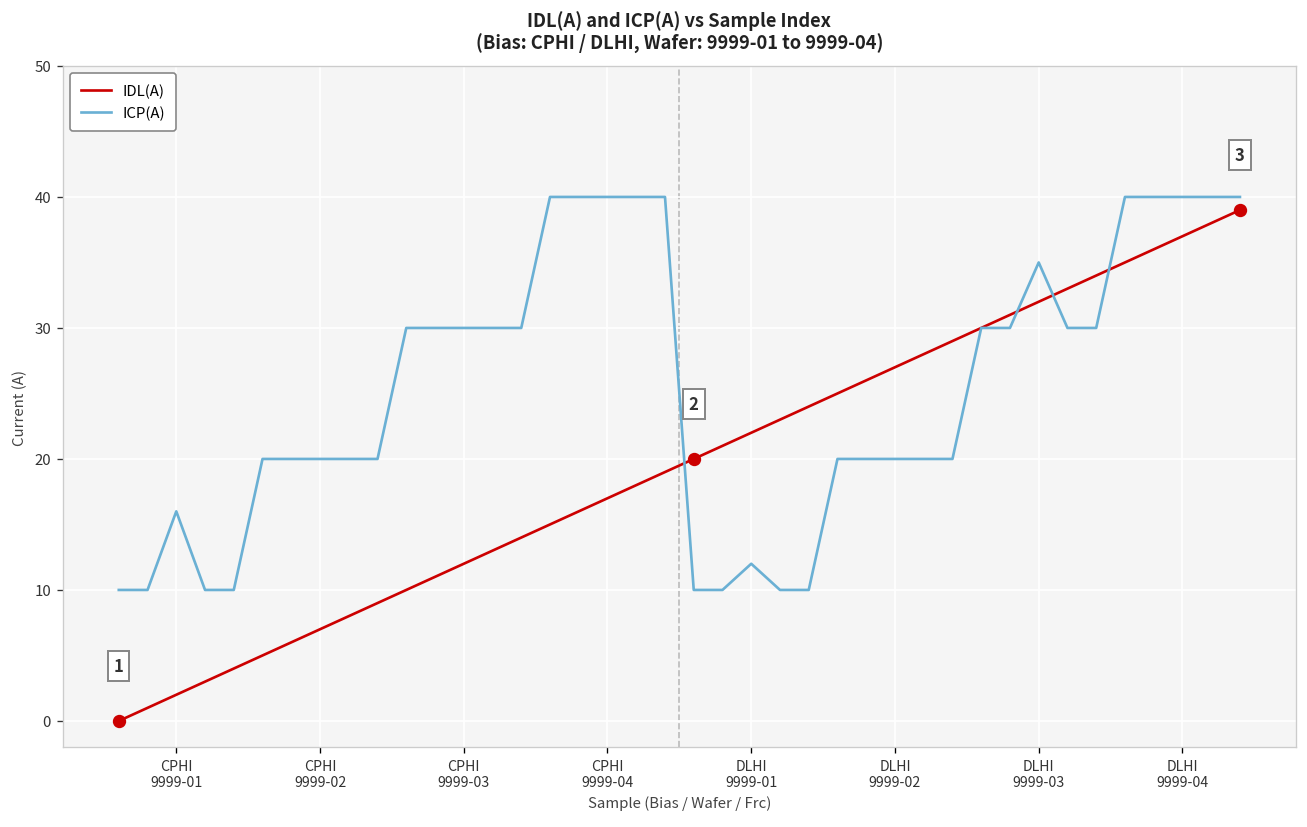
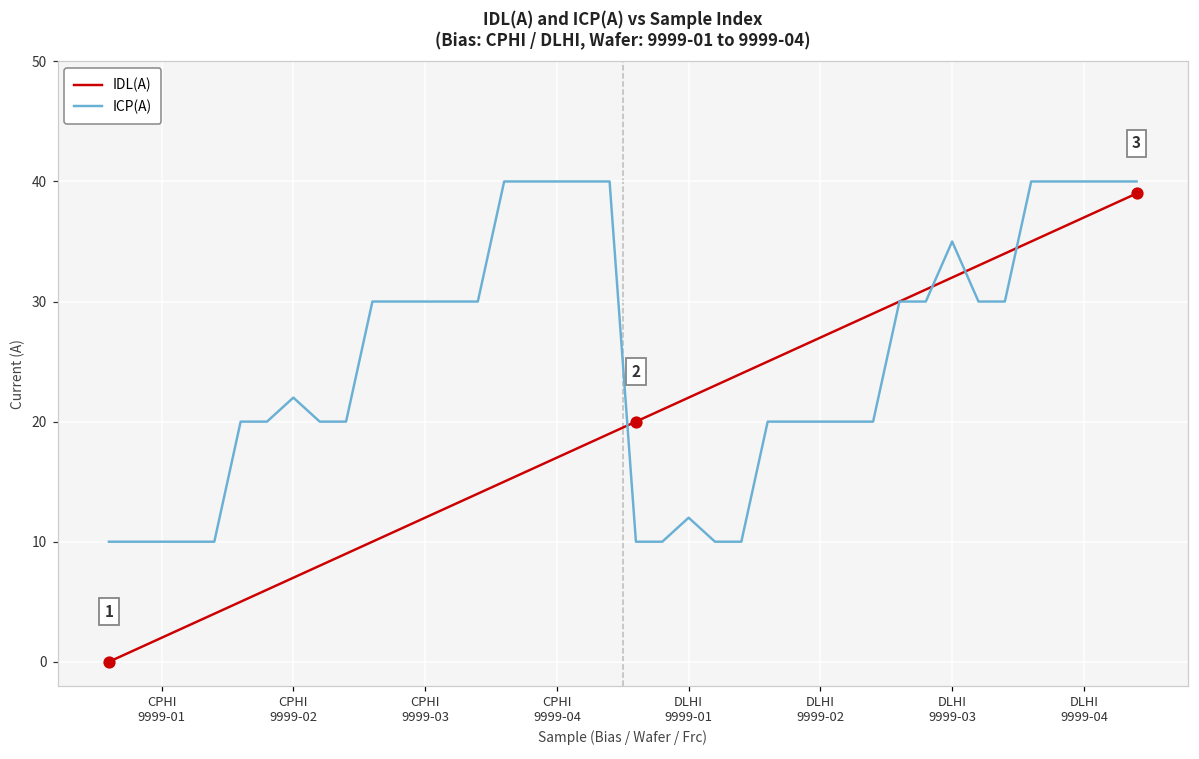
  {
    "ICP(A)": {
-     "CPHI 9999-01": 16,
-     "CPHI 9999-02": 20,
+     "CPHI 9999-01": 10,
+     "CPHI 9999-02": 22,
      "CPHI 9999-03": 30,
      "CPHI 9999-04": 40,
      "DLHI 9999-01": 12,
      "DLHI 9999-02": 20,
      "DLHI 9999-03": 35,
      "DLHI 9999-04": 40
    }
  }
